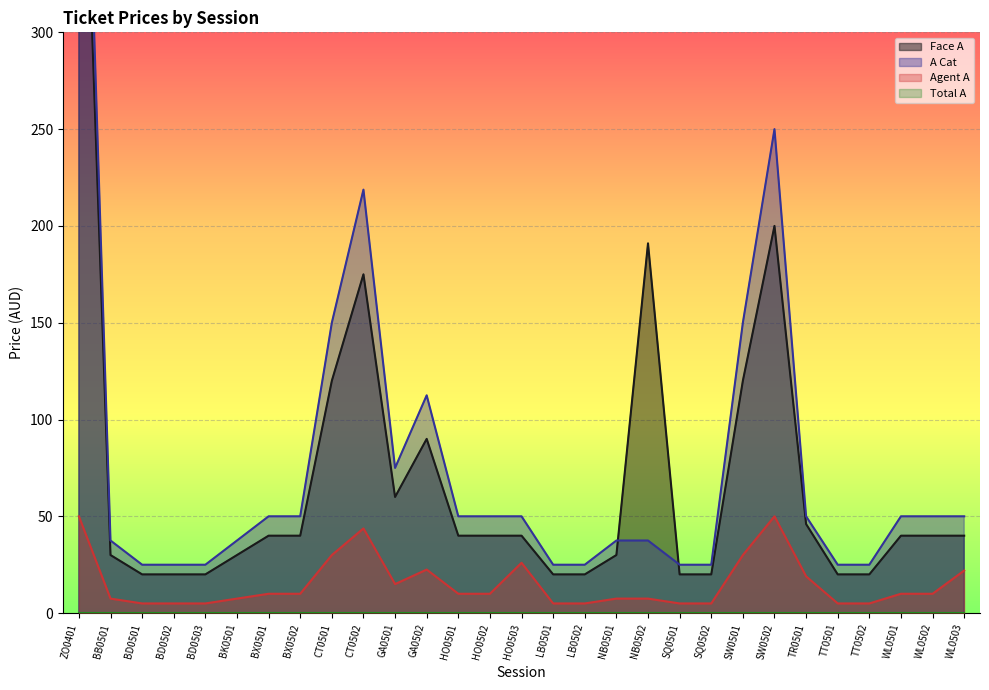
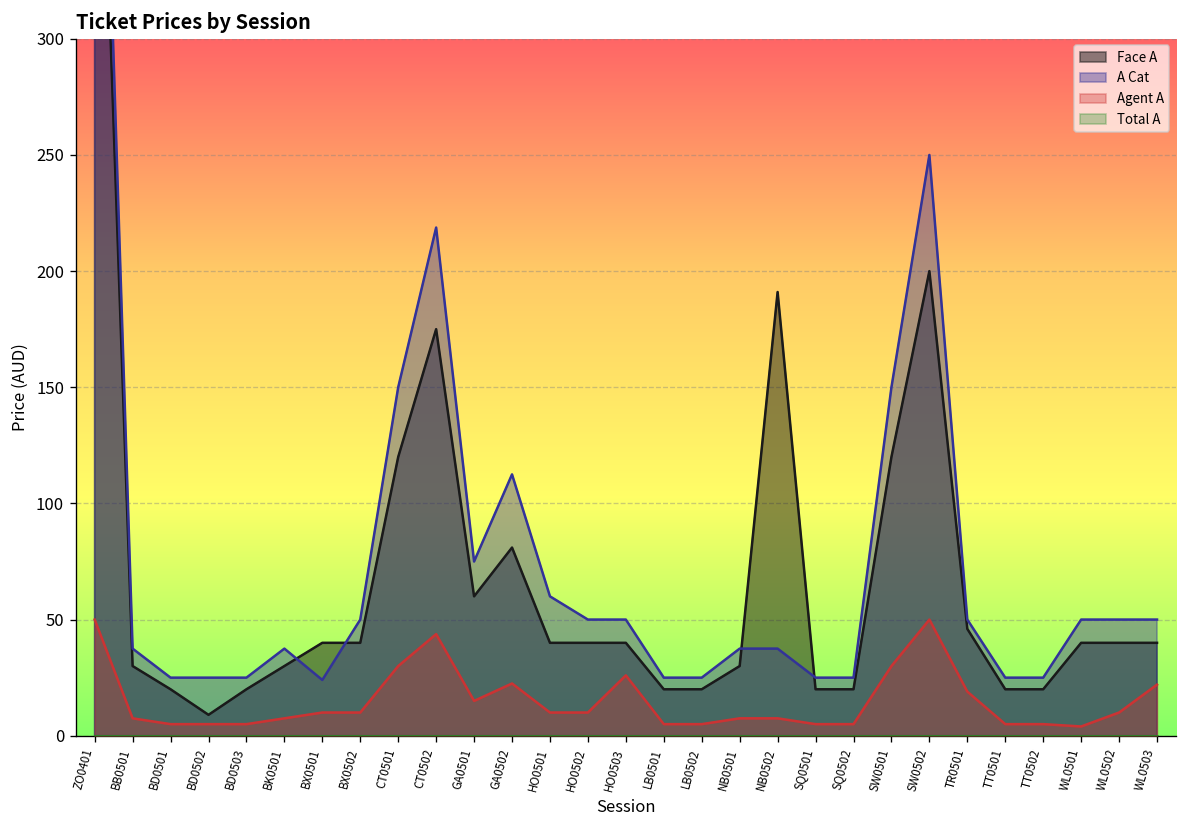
  {
    "Face A": {
      "BB0501": 30,
      "BD0501": 20,
-     "BD0502": 20,
+     "BD0502": 9,
      "BD0503": 20,
      "BK0501": 30,
      "BX0501": 40,
      "BX0502": 40,
      "CT0501": 120,
      "CT0502": 175,
      "GA0501": 60,
-     "GA0502": 90,
+     "GA0502": 81,
      "HO0501": 40,
      "HO0502": 40,
      "HO0503": 40,
      "LB0501": 20,
      "LB0502": 20,
      "NB0501": 30,
      "NB0502": 191,
      "SQ0501": 20,
      "SQ0502": 20,
      "SW0501": 120,
      "SW0502": 200,
      "TR0501": 46,
      "TT0501": 20,
      "TT0502": 20,
      "WL0501": 40,
      "WL0502": 40,
      "WL0503": 40
    },
    "A Cat": {
      "BB0501": 38,
      "BD0501": 25,
      "BD0502": 25,
      "BD0503": 25,
      "BK0501": 38,
-     "BX0501": 50,
+     "BX0501": 24,
      "BX0502": 50,
      "CT0501": 150,
      "CT0502": 219,
      "GA0501": 75,
      "GA0502": 113,
-     "HO0501": 50,
+     "HO0501": 60,
      "HO0502": 50,
      "HO0503": 50,
      "LB0501": 25,
      "LB0502": 25,
      "NB0501": 38,
      "NB0502": 38,
      "SQ0501": 25,
      "SQ0502": 25,
      "SW0501": 150,
      "SW0502": 250,
      "TR0501": 50,
      "TT0501": 25,
      "TT0502": 25,
      "WL0501": 50,
      "WL0502": 50,
      "WL0503": 50
    },
    "Agent A": {
      "ZO0401": 50,
      "BB0501": 8,
      "BD0501": 5,
      "BD0502": 5,
      "BD0503": 5,
      "BK0501": 8,
      "BX0501": 10,
      "BX0502": 10,
      "CT0501": 30,
      "CT0502": 44,
      "GA0501": 15,
      "GA0502": 23,
      "HO0501": 10,
      "HO0502": 10,
      "HO0503": 26,
      "LB0501": 5,
      "LB0502": 5,
      "NB0501": 8,
      "NB0502": 8,
      "SQ0501": 5,
      "SQ0502": 5,
      "SW0501": 30,
      "SW0502": 50,
      "TR0501": 19,
      "TT0501": 5,
      "TT0502": 5,
-     "WL0501": 10,
+     "WL0501": 4,
      "WL0502": 10,
      "WL0503": 22
    },
    "Total A": {
      "ZO0401": 0,
      "BB0501": 0,
      "BD0501": 0,
      "BD0502": 0,
      "BD0503": 0,
      "BK0501": 0,
      "BX0501": 0,
      "BX0502": 0,
      "CT0501": 0,
      "CT0502": 0,
      "GA0501": 0,
      "GA0502": 0,
      "HO0501": 0,
      "HO0502": 0,
      "HO0503": 0,
      "LB0501": 0,
      "LB0502": 0,
      "NB0501": 0,
      "NB0502": 0,
      "SQ0501": 0,
      "SQ0502": 0,
      "SW0501": 0,
      "SW0502": 0,
      "TR0501": 0,
      "TT0501": 0,
      "TT0502": 0,
      "WL0501": 0,
      "WL0502": 0,
      "WL0503": 0
    }
  }
